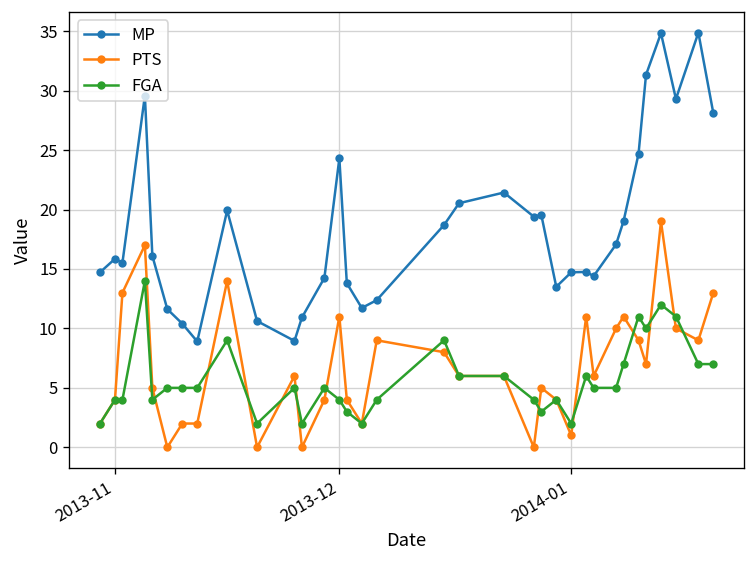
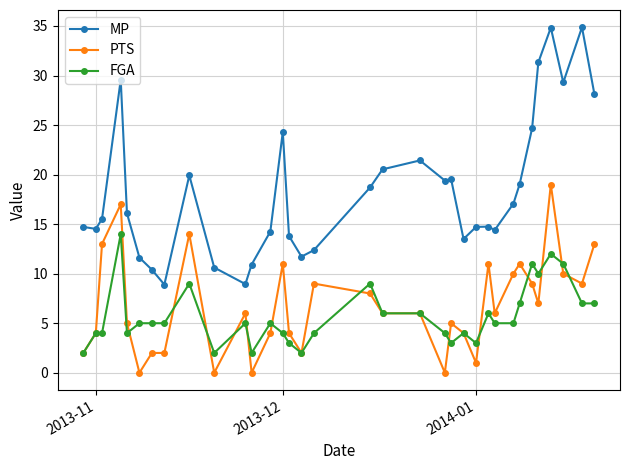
  {
    "MP": {
-     "2013-11": 16,
+     "2013-11": 15,
      "2013-12": 24,
      "2014-01": 15
    },
    "PTS": {
      "2013-12": 11,
      "2014-01": 1
    },
    "FGA": {
      "2013-12": 4,
-     "2014-01": 2
+     "2014-01": 3
    }
  }
